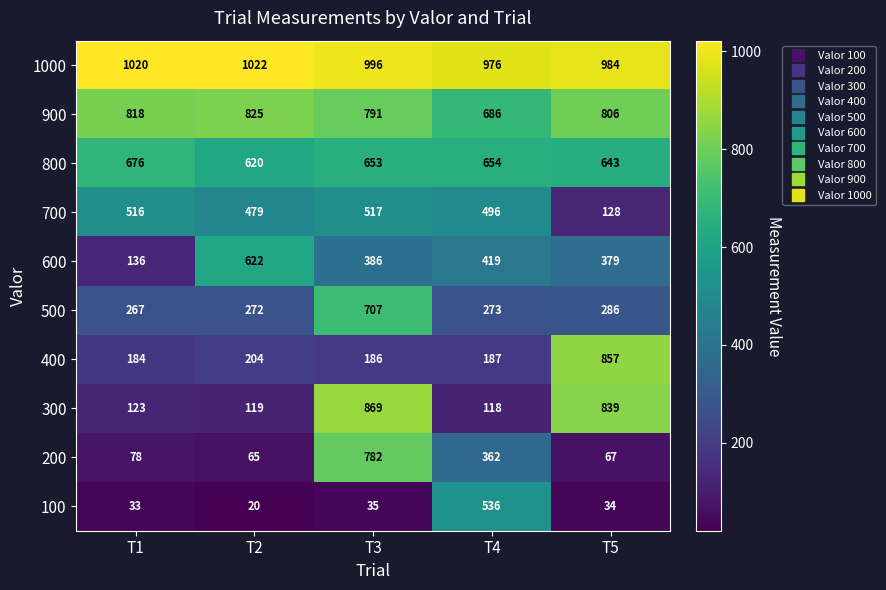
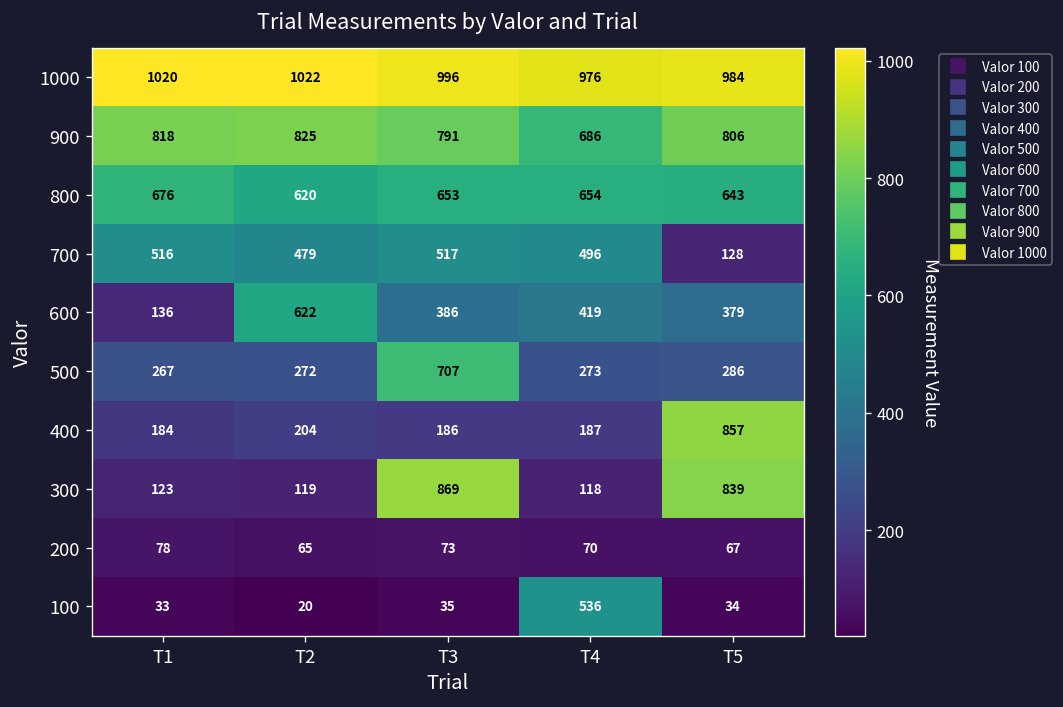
  {
    "1000": {
      "T1": 1020,
      "T2": 1022,
      "T3": 996,
      "T4": 976,
      "T5": 984
    },
    "900": {
      "T1": 818,
      "T2": 825,
      "T3": 791,
      "T4": 686,
      "T5": 806
    },
    "800": {
      "T1": 676,
      "T2": 620,
      "T3": 653,
      "T4": 654,
      "T5": 643
    },
    "700": {
      "T1": 516,
      "T2": 479,
      "T3": 517,
      "T4": 496,
      "T5": 128
    },
    "600": {
      "T1": 136,
      "T2": 622,
      "T3": 386,
      "T4": 419,
      "T5": 379
    },
    "500": {
      "T1": 267,
      "T2": 272,
      "T3": 707,
      "T4": 273,
      "T5": 286
    },
    "400": {
      "T1": 184,
      "T2": 204,
      "T3": 186,
      "T4": 187,
      "T5": 857
    },
    "300": {
      "T1": 123,
      "T2": 119,
      "T3": 869,
      "T4": 118,
      "T5": 839
    },
    "200": {
      "T1": 78,
      "T2": 65,
-     "T3": 782,
-     "T4": 362,
+     "T3": 73,
+     "T4": 70,
      "T5": 67
    },
    "100": {
      "T1": 33,
      "T2": 20,
      "T3": 35,
      "T4": 536,
      "T5": 34
    }
  }
